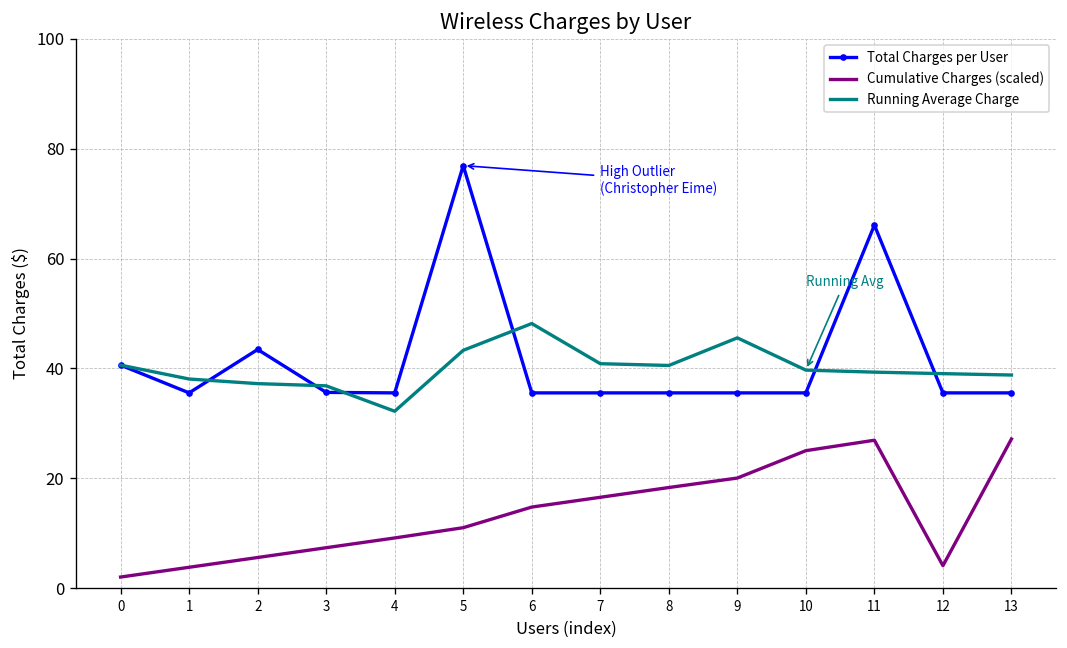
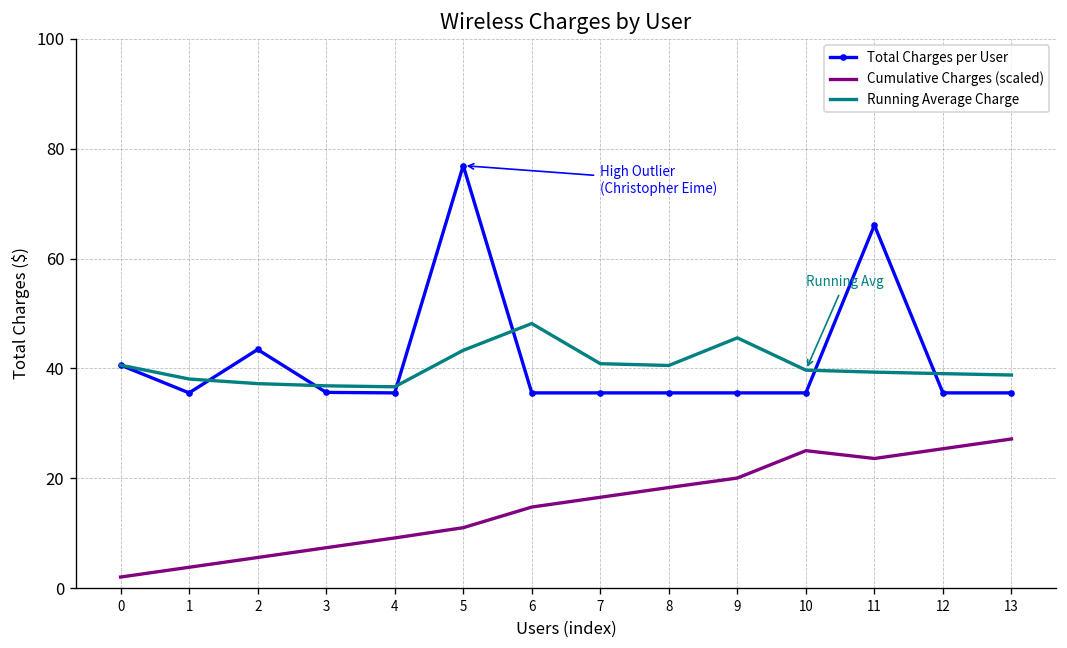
  {
    "Total Charges per User": {
      "1": 36,
      "2": 43,
      "3": 36,
      "4": 36,
      "5": 77,
      "6": 36,
      "7": 36,
      "8": 36,
      "9": 36,
      "10": 36,
      "11": 66,
      "12": 36,
      "13": 36
    },
    "Cumulative Charges (scaled)": {
      "0": 2,
      "1": 4,
      "2": 6,
      "3": 7,
      "4": 9,
      "5": 11,
      "6": 15,
      "7": 17,
      "8": 18,
      "9": 20,
      "10": 25,
-     "11": 27,
-     "12": 4,
+     "11": 24,
+     "12": 25,
      "13": 27
    },
    "Running Average Charge": {
      "1": 38,
      "2": 37,
      "3": 37,
-     "4": 32,
+     "4": 37,
      "5": 43,
      "6": 48,
      "7": 41,
      "8": 41,
      "9": 46,
      "10": 40,
      "11": 39,
      "12": 39,
      "13": 39
    }
  }
